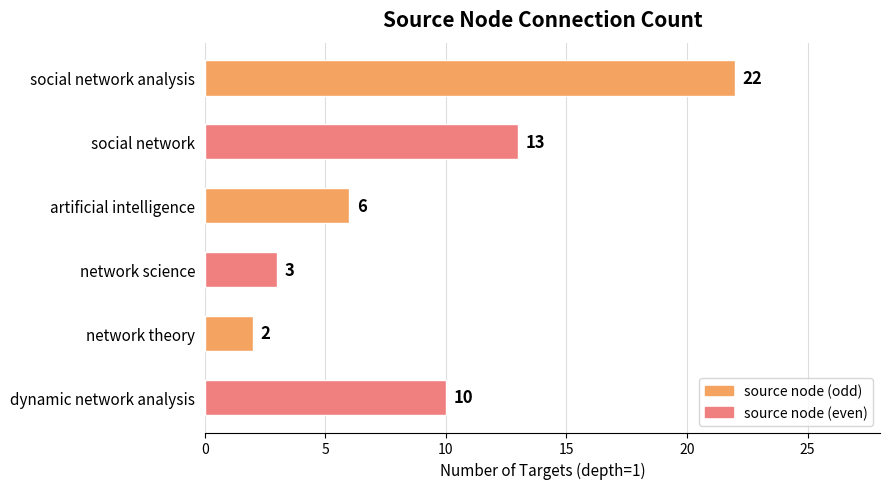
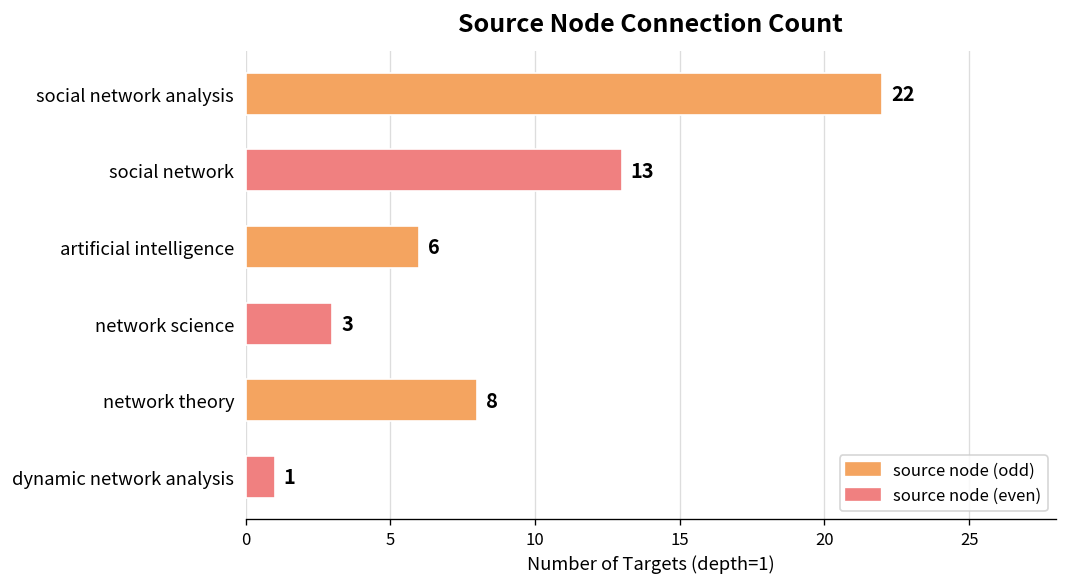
  {
    "social network analysis": 22,
    "social network": 13,
    "artificial intelligence": 6,
    "network science": 3,
-   "network theory": 2,
-   "dynamic network analysis": 10
+   "network theory": 8,
+   "dynamic network analysis": 1
  }
